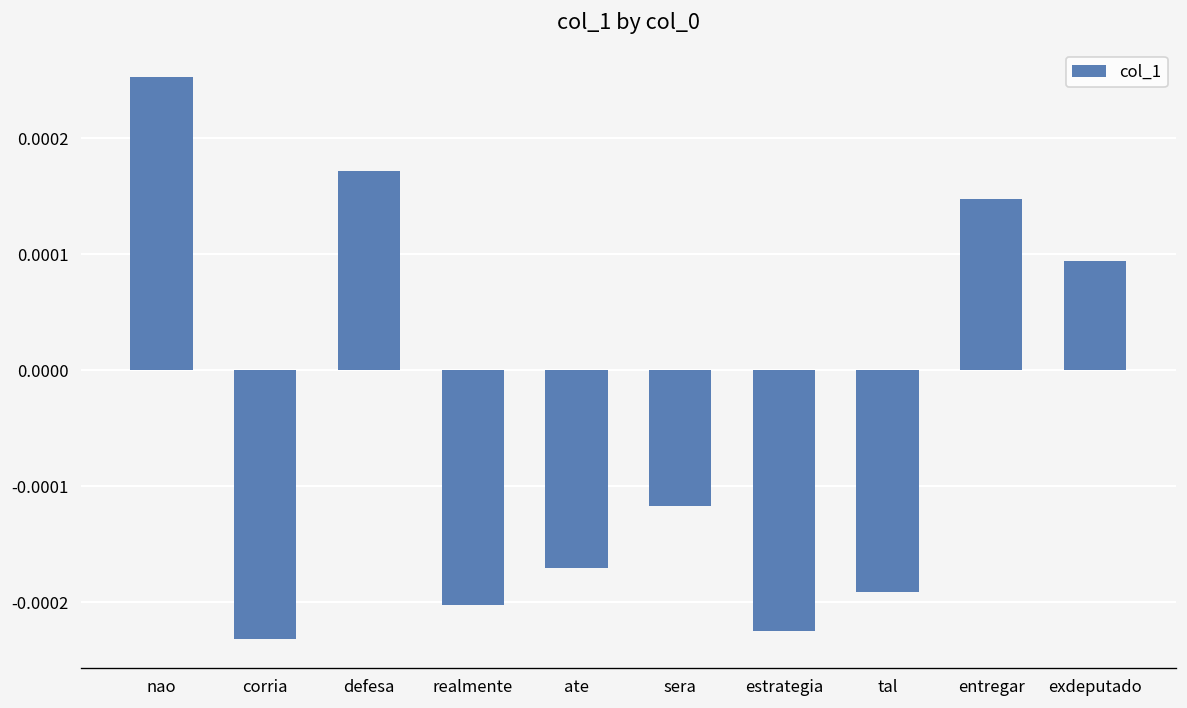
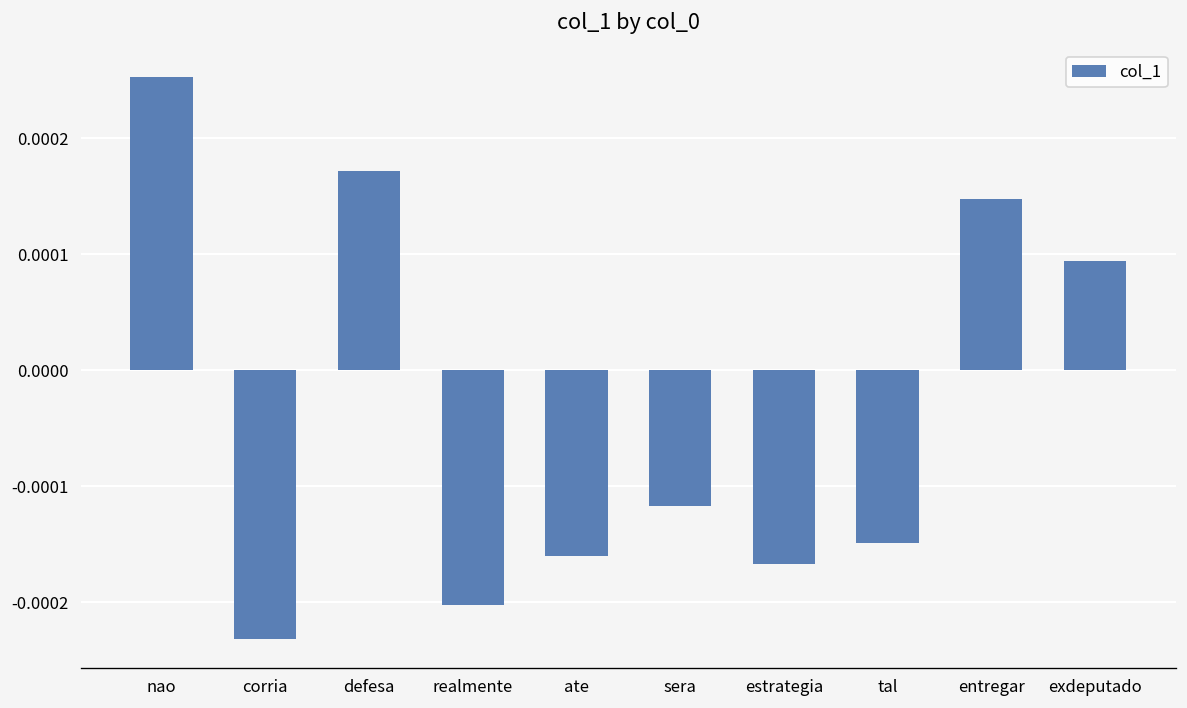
  {
    "nao": 0.00025,
    "corria": -0.00023,
    "defesa": 0.00017,
    "realmente": -0.00020,
-   "ate": -0.00017,
+   "ate": -0.00016,
    "sera": -0.00012,
-   "estrategia": -0.00023,
-   "tal": -0.00019,
+   "estrategia": -0.00017,
+   "tal": -0.00015,
    "entregar": 0.00015,
    "exdeputado": 0.00009
  }
